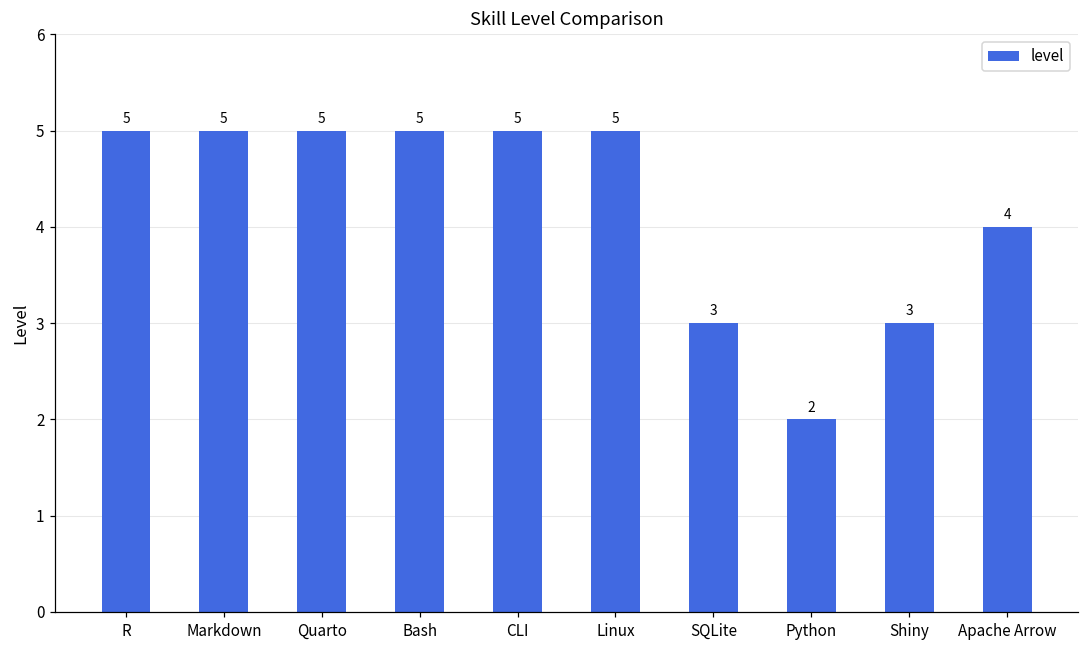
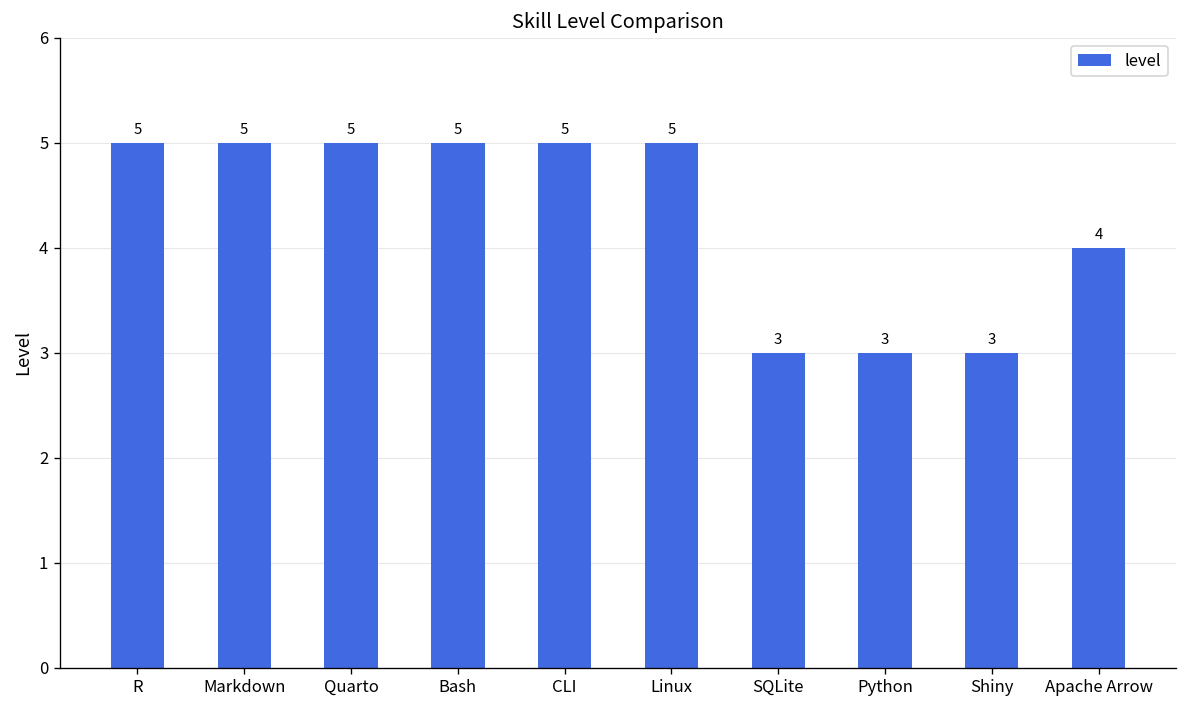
  {
    "R": 5,
    "Markdown": 5,
    "Quarto": 5,
    "Bash": 5,
    "CLI": 5,
    "Linux": 5,
    "SQLite": 3,
-   "Python": 2,
+   "Python": 3,
    "Shiny": 3,
    "Apache Arrow": 4
  }
